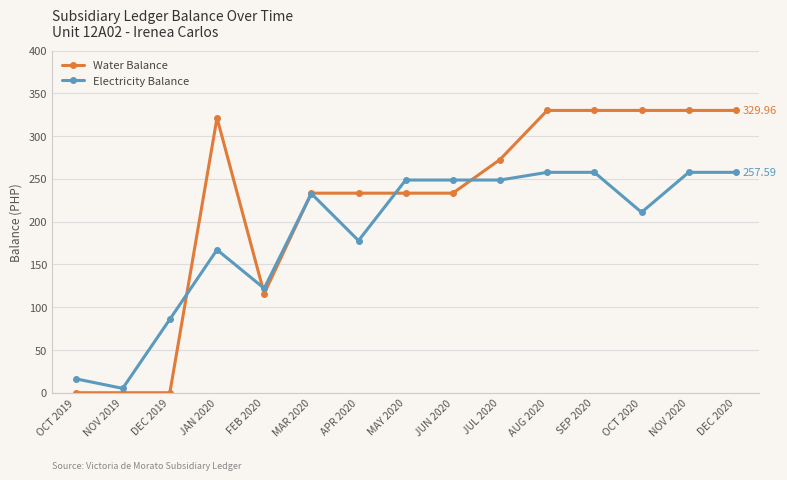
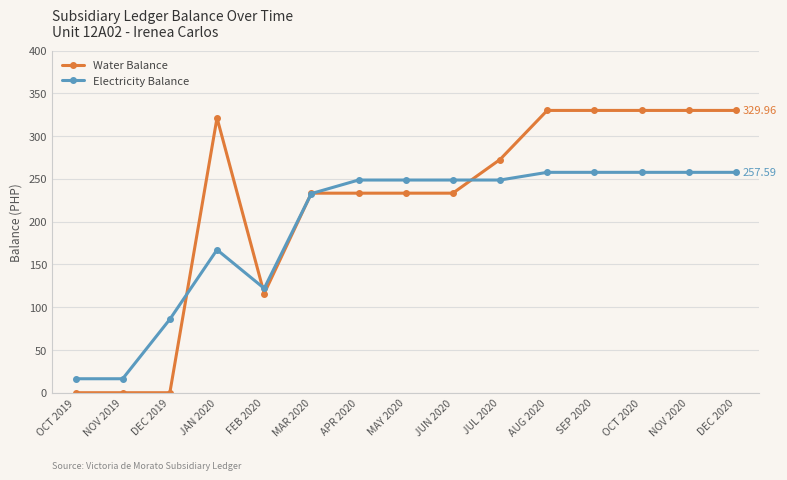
  {
    "Water Balance": {
      "DEC 2020": 329.96
    },
    "Electricity Balance": {
      "OCT 2019": 20,
-     "NOV 2019": 10,
+     "NOV 2019": 20,
      "DEC 2019": 90,
      "JAN 2020": 170,
      "FEB 2020": 120,
-     "APR 2020": 180,
+     "APR 2020": 250,
      "MAY 2020": 250,
      "JUN 2020": 250,
      "JUL 2020": 250,
      "AUG 2020": 260,
      "SEP 2020": 260,
-     "OCT 2020": 210,
+     "OCT 2020": 260,
      "NOV 2020": 260
    }
  }
